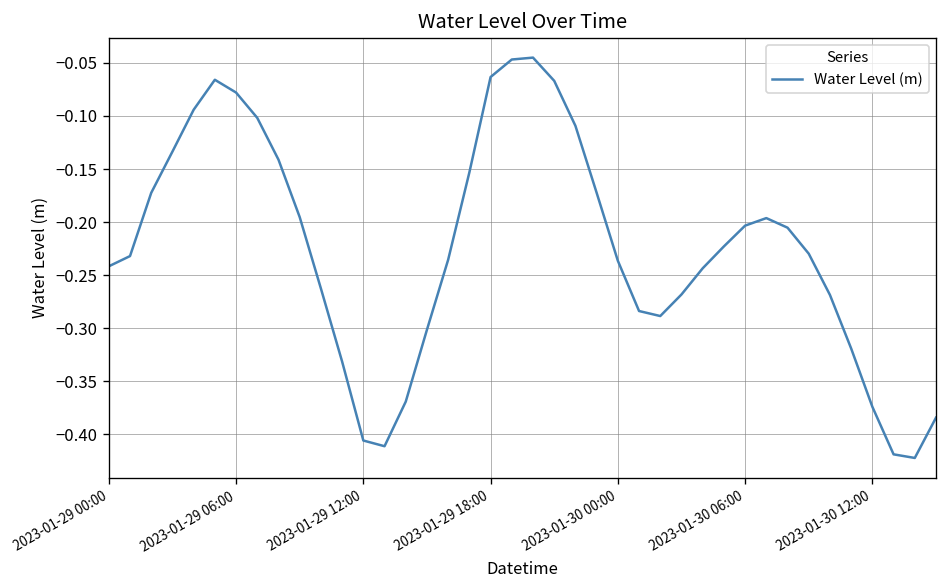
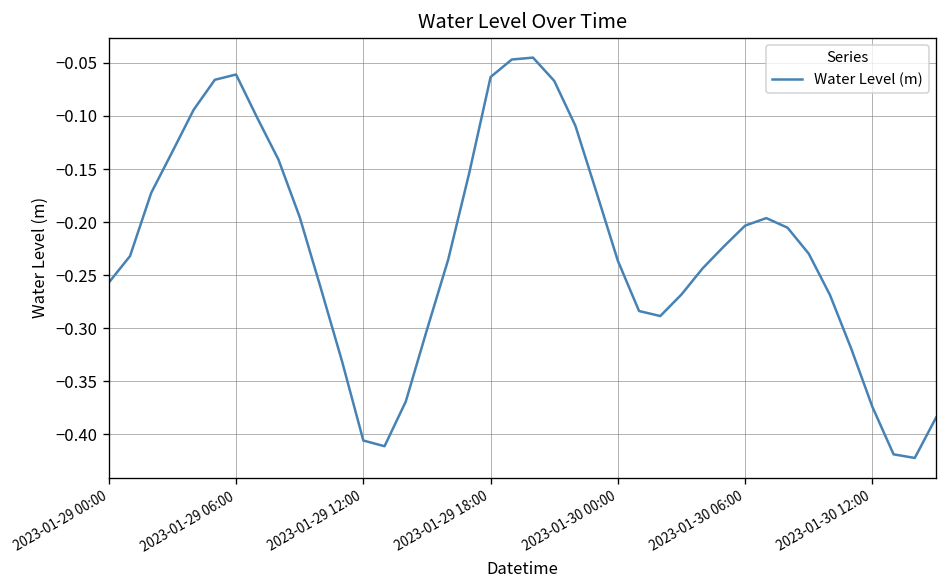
  {
-   "2023-01-29 00:00": -0.24,
-   "2023-01-29 06:00": -0.08,
+   "2023-01-29 00:00": -0.26,
+   "2023-01-29 06:00": -0.06,
    "2023-01-29 12:00": -0.41,
    "2023-01-29 18:00": -0.06,
    "2023-01-30 00:00": -0.24,
    "2023-01-30 06:00": -0.20,
    "2023-01-30 12:00": -0.37
  }
